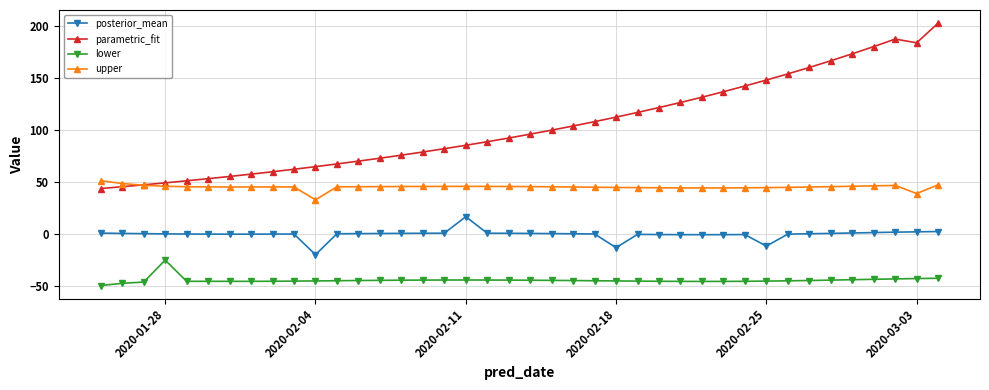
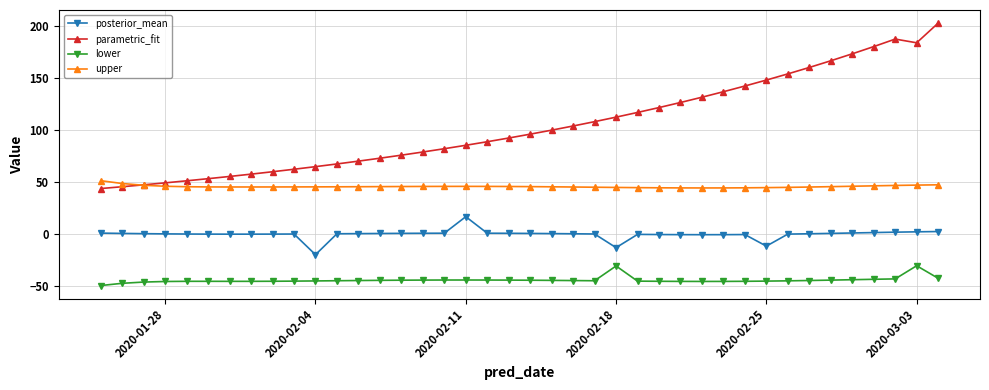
  {
    "posterior_mean": {
      "2020-01-28": 0,
      "2020-02-04": -20,
      "2020-02-11": 16,
      "2020-02-18": -13,
      "2020-02-25": -12,
      "2020-03-03": 2
    },
    "parametric_fit": {
      "2020-01-28": 49,
      "2020-02-04": 65,
      "2020-02-11": 85,
      "2020-02-18": 112,
      "2020-02-25": 148,
      "2020-03-03": 184
    },
    "lower": {
-     "2020-01-28": -25,
+     "2020-01-28": -46,
      "2020-02-04": -45,
      "2020-02-11": -45,
-     "2020-02-18": -45,
+     "2020-02-18": -31,
      "2020-02-25": -46,
-     "2020-03-03": -43
+     "2020-03-03": -31
    },
    "upper": {
      "2020-01-28": 46,
-     "2020-02-04": 33,
+     "2020-02-04": 45,
      "2020-02-11": 46,
      "2020-02-18": 45,
      "2020-02-25": 44,
-     "2020-03-03": 39
+     "2020-03-03": 47
    }
  }
